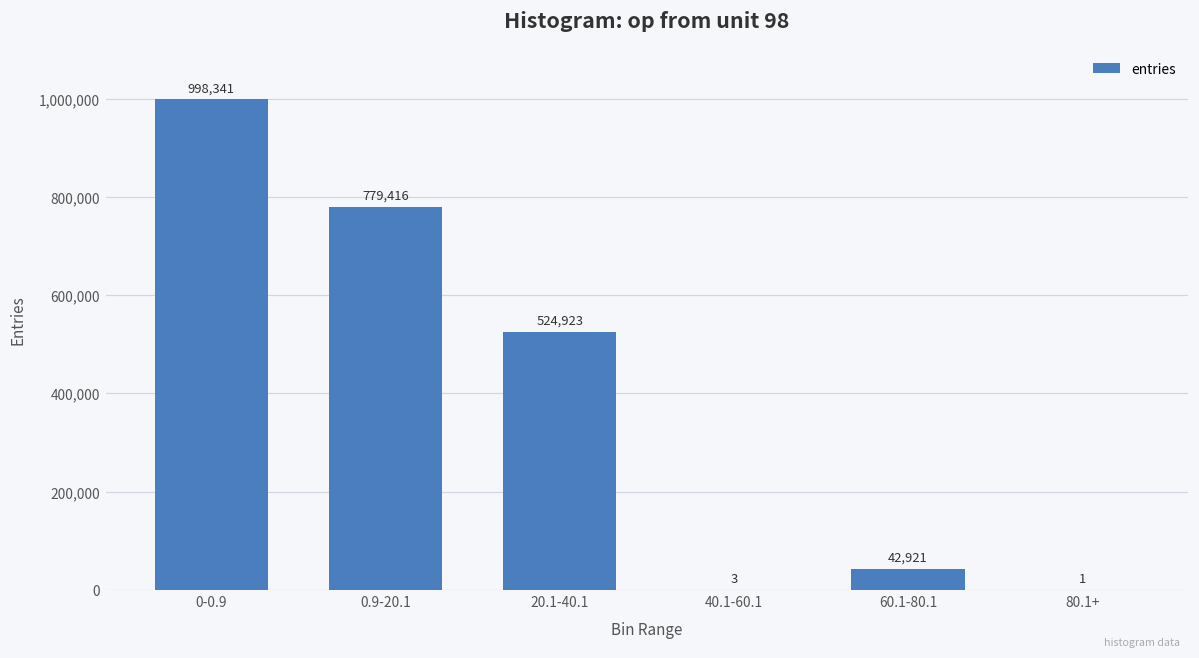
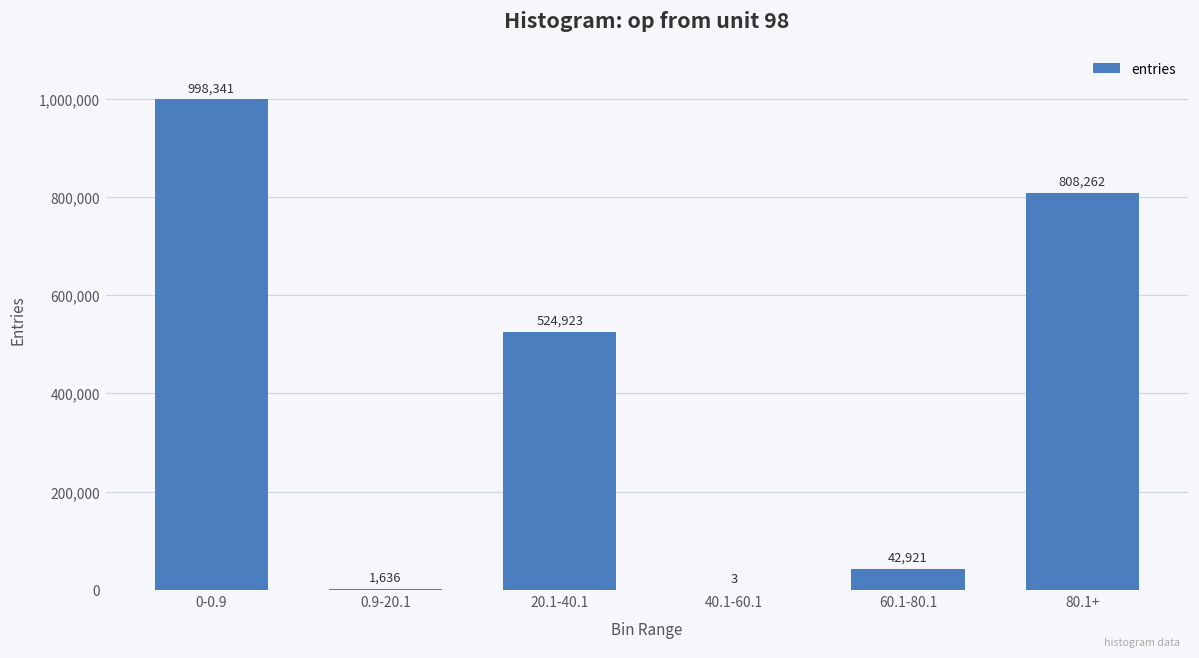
  {
    "0-0.9": "998,341",
-   "0.9-20.1": "779,416",
+   "0.9-20.1": "1,636",
    "20.1-40.1": "524,923",
    "40.1-60.1": "3",
    "60.1-80.1": "42,921",
-   "80.1+": "1"
+   "80.1+": "808,262"
  }
